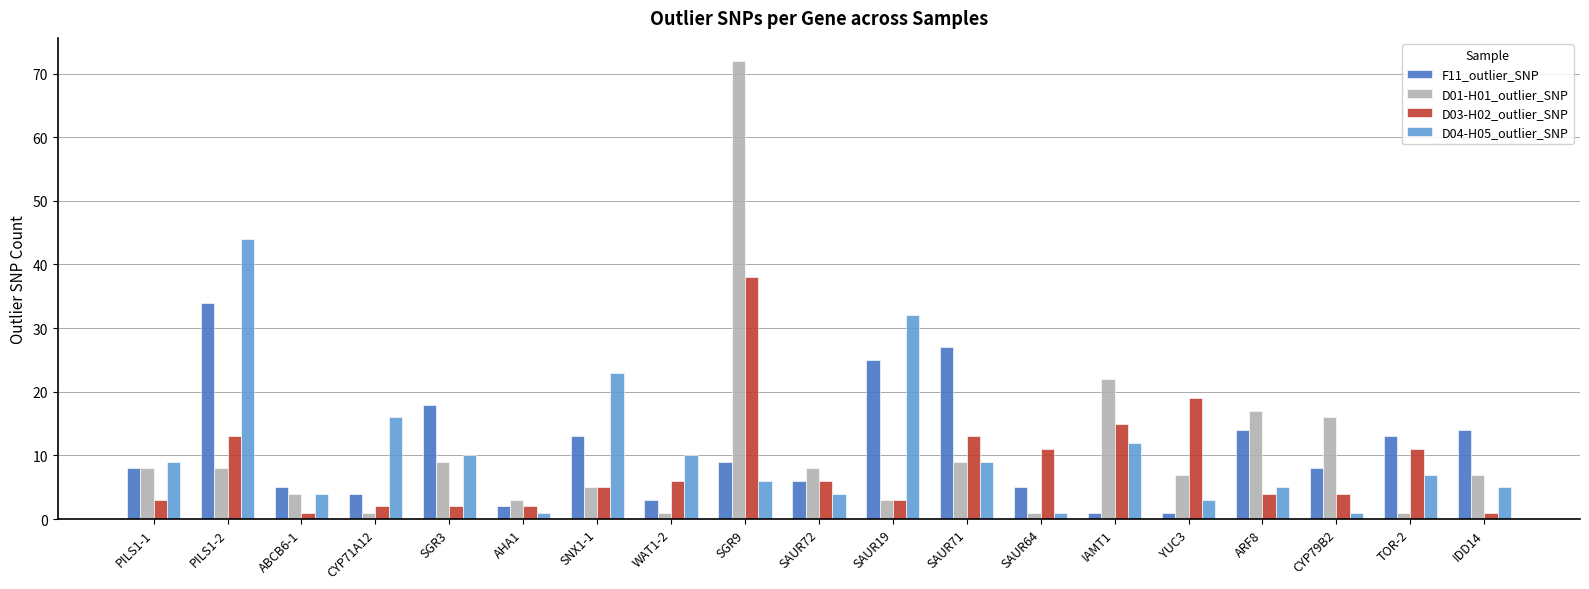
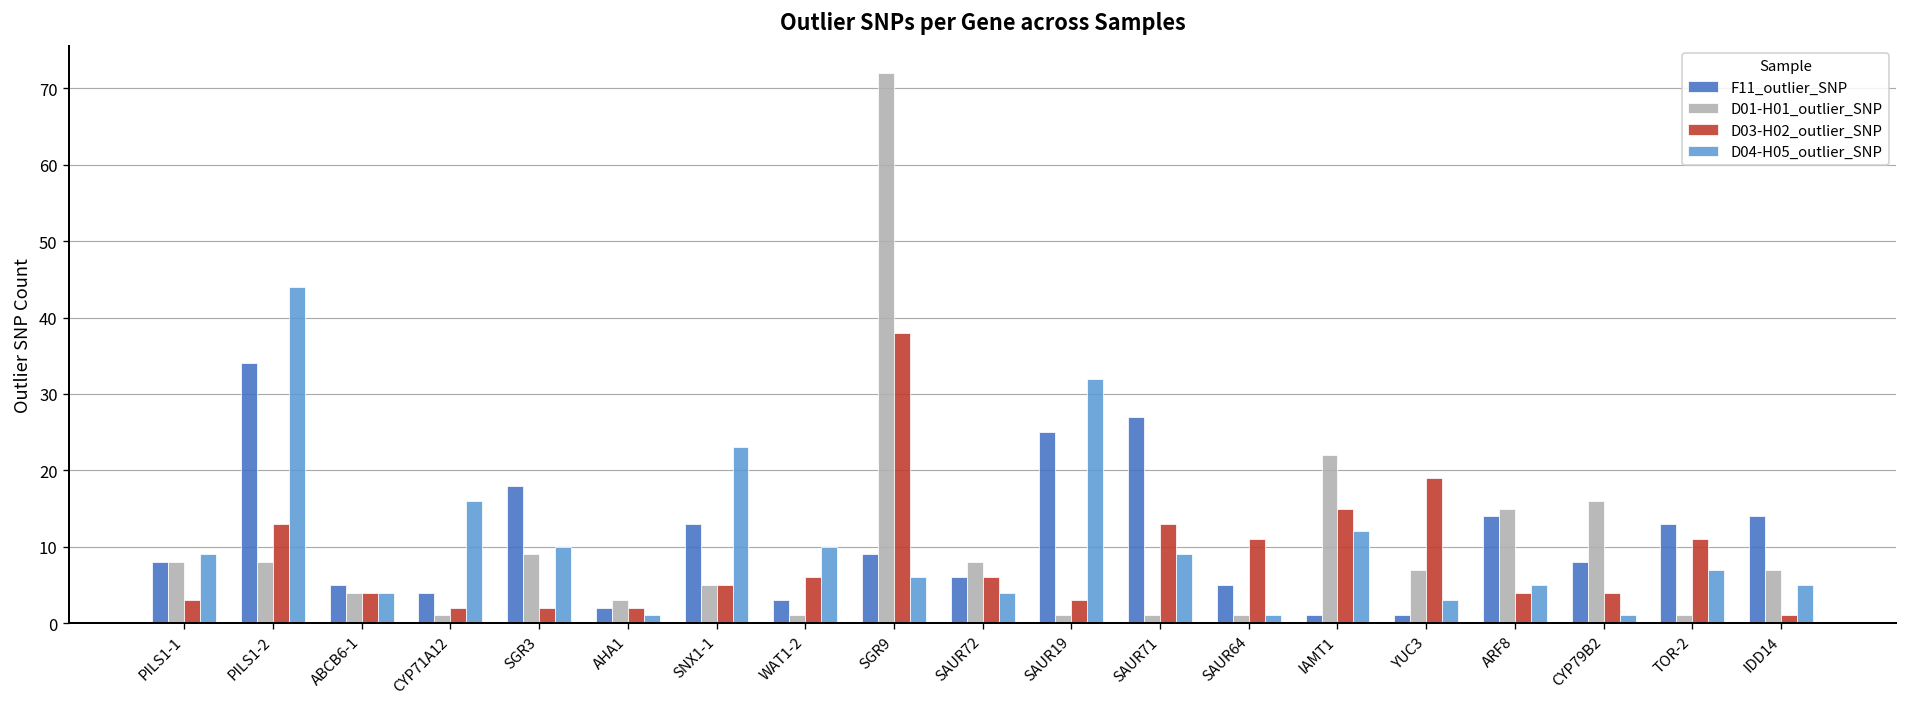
  {
    "D01-H01_outlier_SNP": {
      "PILS1-1": 8,
      "PILS1-2": 8,
      "ABCB6-1": 4,
      "CYP71A12": 1,
      "SGR3": 9,
      "AHA1": 3,
      "SNX1-1": 5,
      "WAT1-2": 1,
      "SGR9": 72,
      "SAUR72": 8,
-     "SAUR19": 3,
-     "SAUR71": 9,
+     "SAUR19": 1,
+     "SAUR71": 1,
      "SAUR64": 1,
      "IAMT1": 22,
      "YUC3": 7,
-     "ARF8": 17,
+     "ARF8": 15,
      "CYP79B2": 16,
      "TOR-2": 1,
      "IDD14": 7
    },
    "D03-H02_outlier_SNP": {
      "PILS1-1": 3,
      "PILS1-2": 13,
-     "ABCB6-1": 1,
+     "ABCB6-1": 4,
      "CYP71A12": 2,
      "SGR3": 2,
      "AHA1": 2,
      "SNX1-1": 5,
      "WAT1-2": 6,
      "SGR9": 38,
      "SAUR72": 6,
      "SAUR19": 3,
      "SAUR71": 13,
      "SAUR64": 11,
      "IAMT1": 15,
      "YUC3": 19,
      "ARF8": 4,
      "CYP79B2": 4,
      "TOR-2": 11,
      "IDD14": 1
    }
  }
